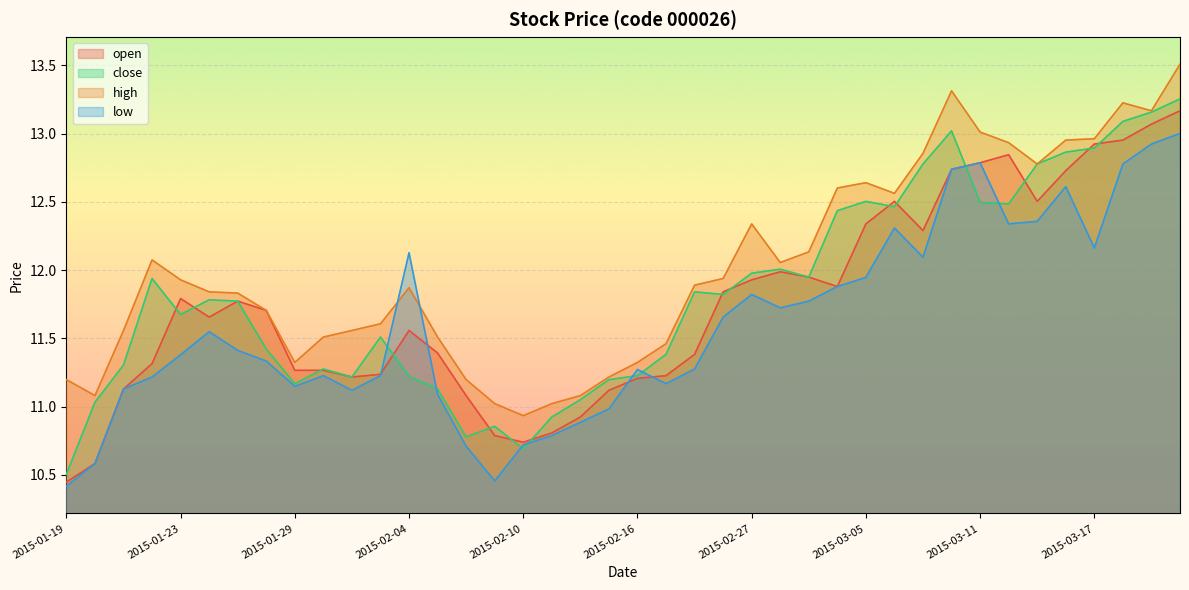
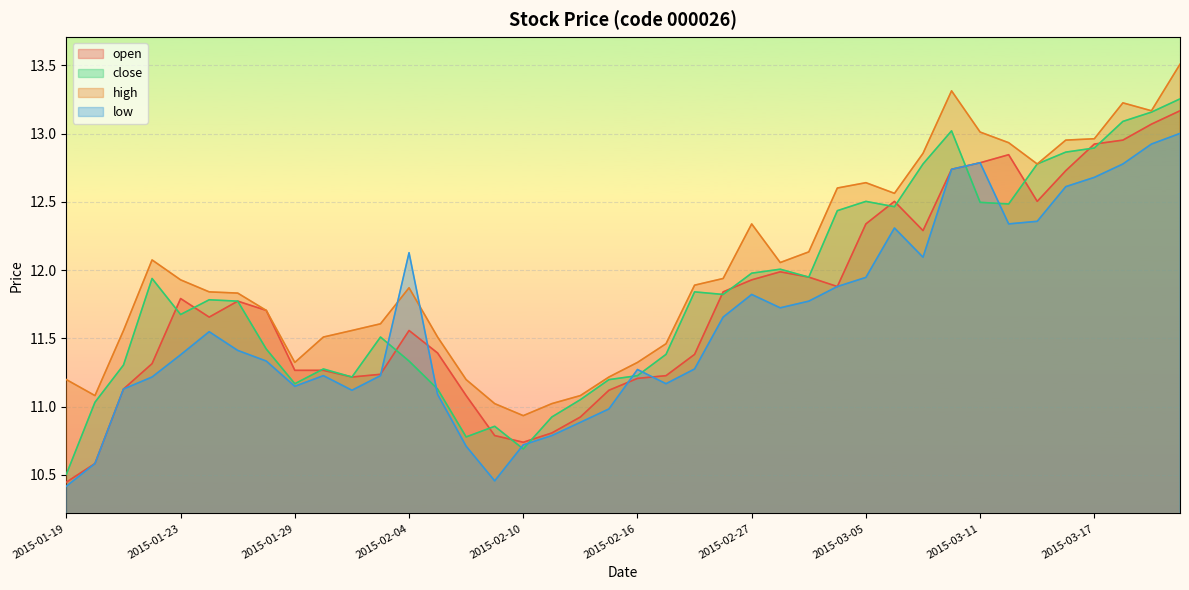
  {
    "close": {
      "2015-01-19": 10.50,
      "2015-01-23": 11.67,
      "2015-01-29": 11.17,
-     "2015-02-04": 11.22,
+     "2015-02-04": 11.33,
      "2015-02-10": 10.69,
      "2015-02-16": 11.23,
      "2015-02-27": 11.98,
      "2015-03-05": 12.50,
      "2015-03-11": 12.50,
      "2015-03-17": 12.89
    },
    "low": {
      "2015-01-19": 10.42,
      "2015-01-23": 11.38,
      "2015-01-29": 11.15,
      "2015-02-04": 12.13,
      "2015-02-10": 10.72,
      "2015-02-16": 11.27,
      "2015-02-27": 11.82,
      "2015-03-05": 11.95,
-     "2015-03-17": 12.16
+     "2015-03-17": 12.68
    }
  }
